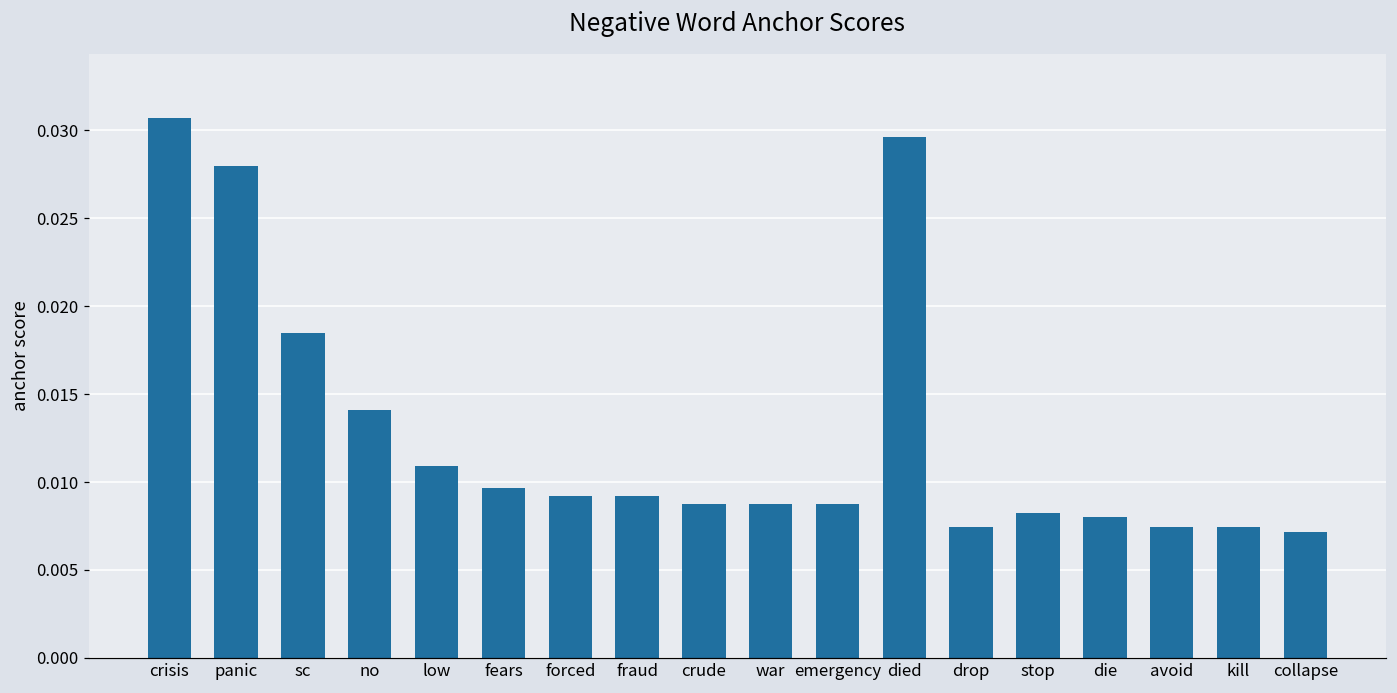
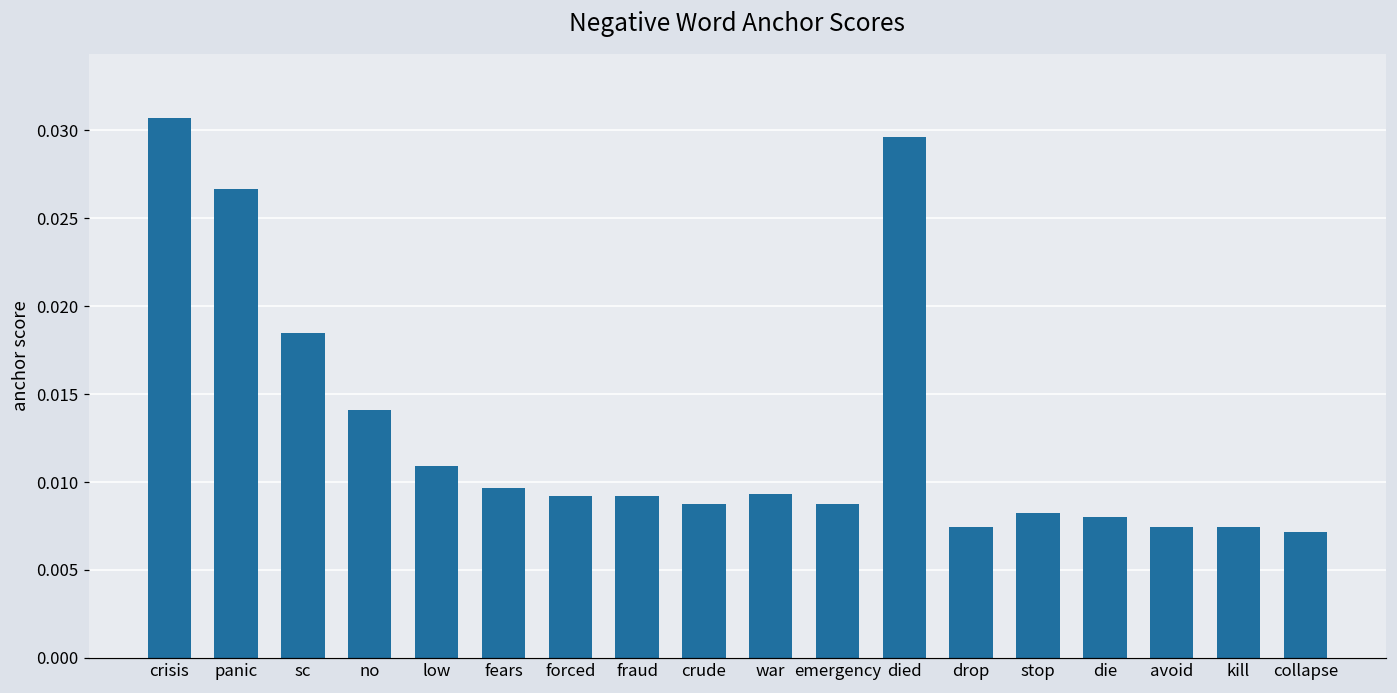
  {
    "crisis": 0.0307,
-   "panic": 0.0280,
+   "panic": 0.0267,
    "sc": 0.0185,
    "no": 0.0141,
    "low": 0.0109,
    "fears": 0.0097,
    "forced": 0.0092,
    "fraud": 0.0092,
    "crude": 0.0088,
-   "war": 0.0088,
+   "war": 0.0093,
    "emergency": 0.0088,
    "died": 0.0296,
    "drop": 0.0074,
    "stop": 0.0083,
    "die": 0.0080,
    "avoid": 0.0074,
    "kill": 0.0074,
    "collapse": 0.0071
  }
